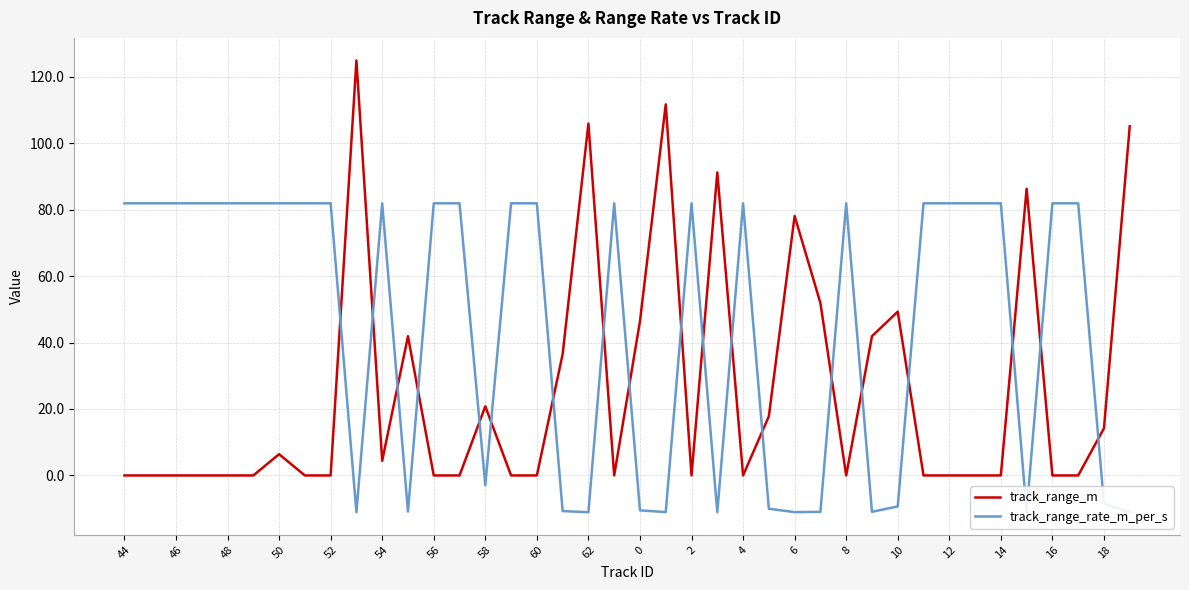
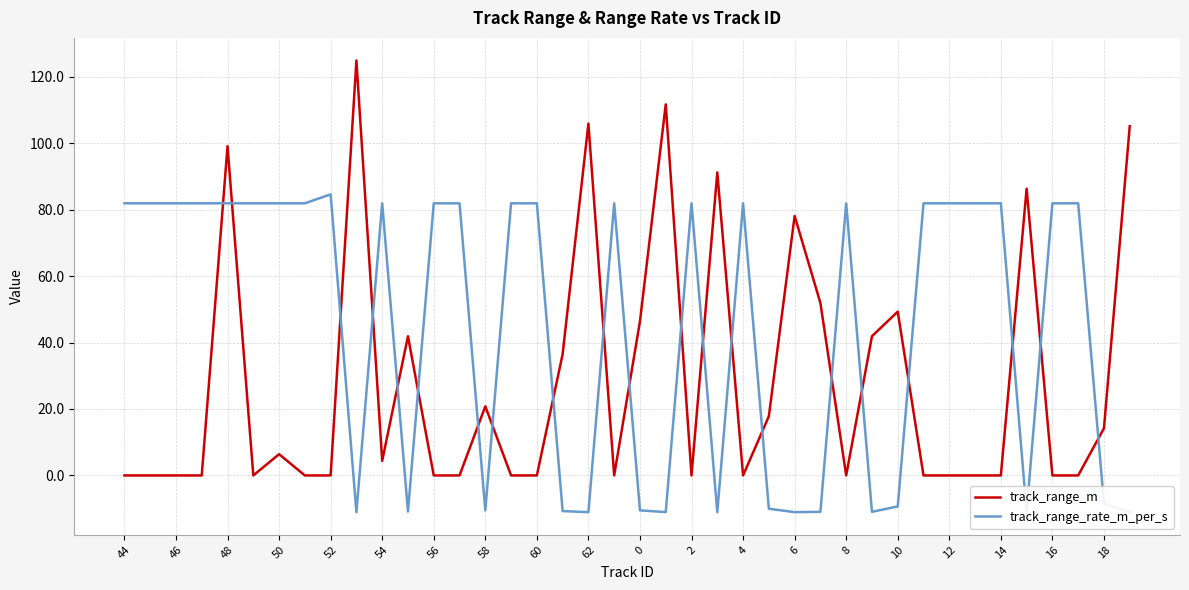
  {
    "track_range_m": {
      "44": 0,
      "46": 0,
-     "48": 0,
+     "48": 99,
      "50": 6,
      "52": 0,
      "54": 4,
      "56": 0,
      "58": 21,
      "60": 0,
      "62": 106,
      "0": 46,
      "2": 0,
      "4": 0,
      "6": 78,
      "8": 0,
      "10": 49,
      "12": 0,
      "14": 0,
      "16": 0,
      "18": 14
    },
    "track_range_rate_m_per_s": {
      "44": 82,
      "46": 82,
      "48": 82,
      "50": 82,
-     "52": 82,
+     "52": 85,
      "54": 82,
      "56": 82,
-     "58": -3,
+     "58": -11,
      "60": 82,
      "62": -11,
      "0": -11,
      "2": 82,
      "4": 82,
      "6": -11,
      "8": 82,
      "10": -9,
      "12": 82,
      "14": 82,
      "16": 82
    }
  }
